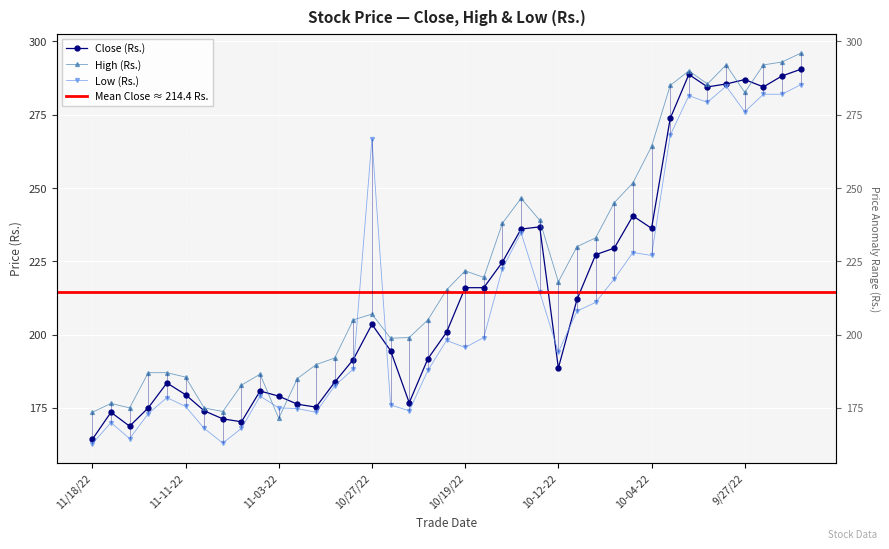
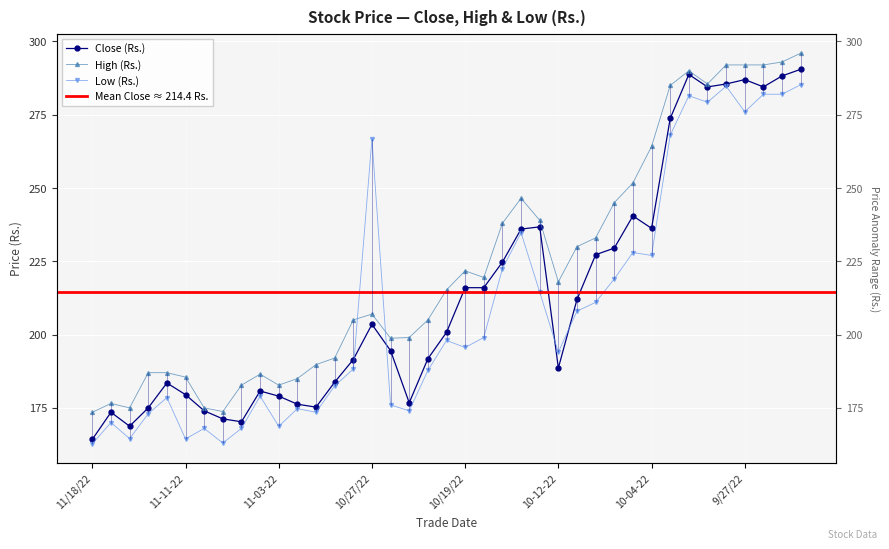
  {
    "Close (Rs.)": {
      "11/18/22": 164,
      "11-11-22": 180,
      "11-03-22": 179,
      "10/27/22": 204,
      "10/19/22": 216,
      "10-12-22": 189,
      "10-04-22": 236,
      "9/27/22": 287
    },
    "High (Rs.)": {
      "11/18/22": 174,
      "11-11-22": 186,
-     "11-03-22": 171,
+     "11-03-22": 183,
      "10/27/22": 207,
      "10/19/22": 222,
      "10-12-22": 218,
      "10-04-22": 264,
-     "9/27/22": 283
+     "9/27/22": 292
    },
    "Low (Rs.)": {
      "11/18/22": 163,
-     "11-11-22": 176,
-     "11-03-22": 175,
+     "11-11-22": 164,
+     "11-03-22": 169,
      "10/27/22": 267,
      "10/19/22": 196,
      "10-12-22": 194,
      "10-04-22": 227,
      "9/27/22": 276
    }
  }
